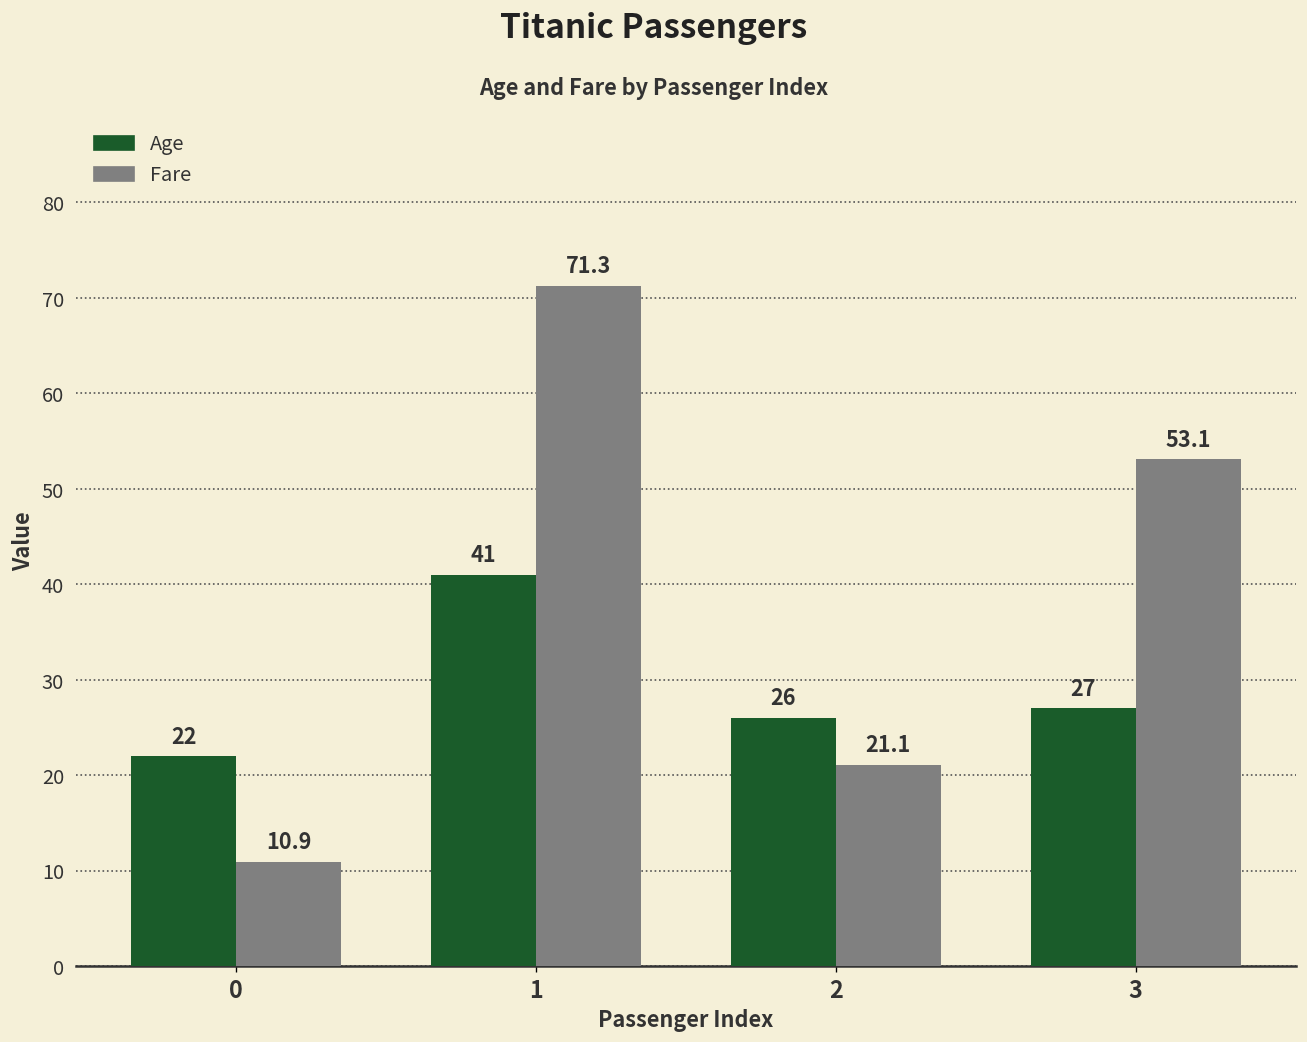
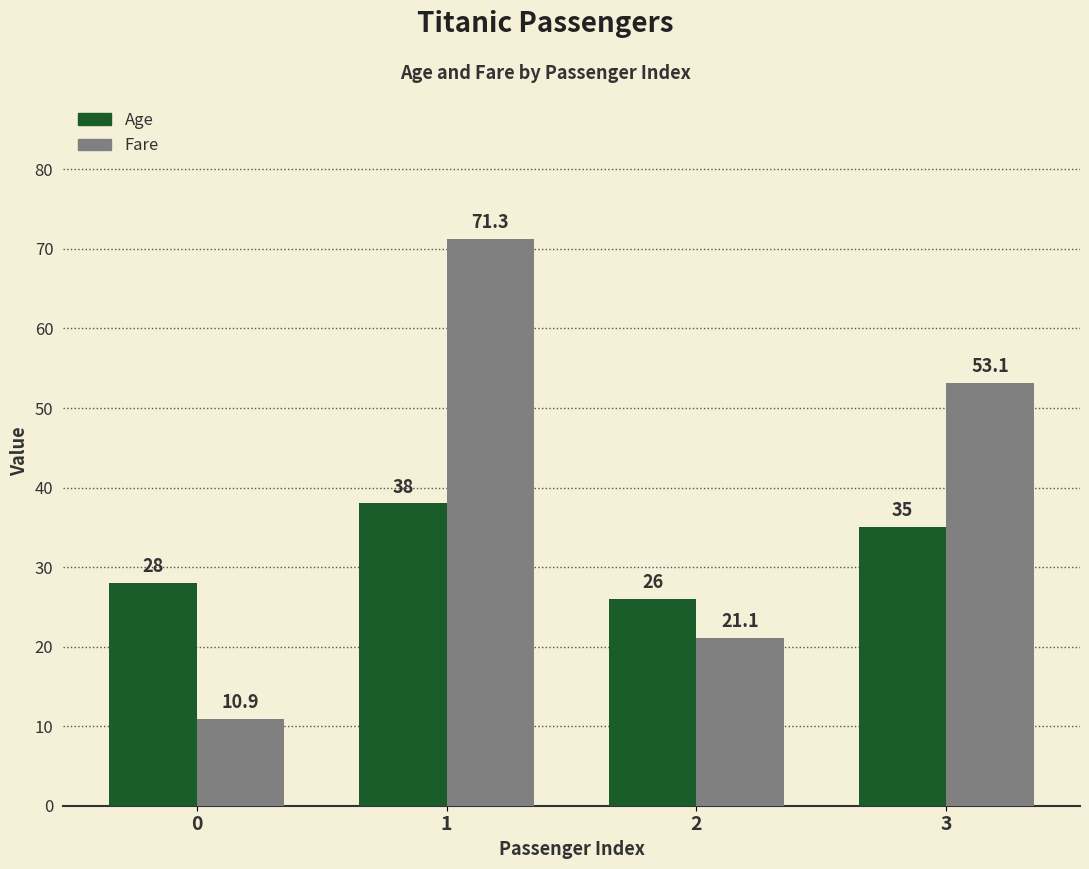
  {
    "Age": {
-     "0": 22,
-     "1": 41,
+     "0": 28,
+     "1": 38,
      "2": 26,
-     "3": 27
+     "3": 35
    },
    "Fare": {
      "0": 10.9,
      "1": 71.3,
      "2": 21.1,
      "3": 53.1
    }
  }
